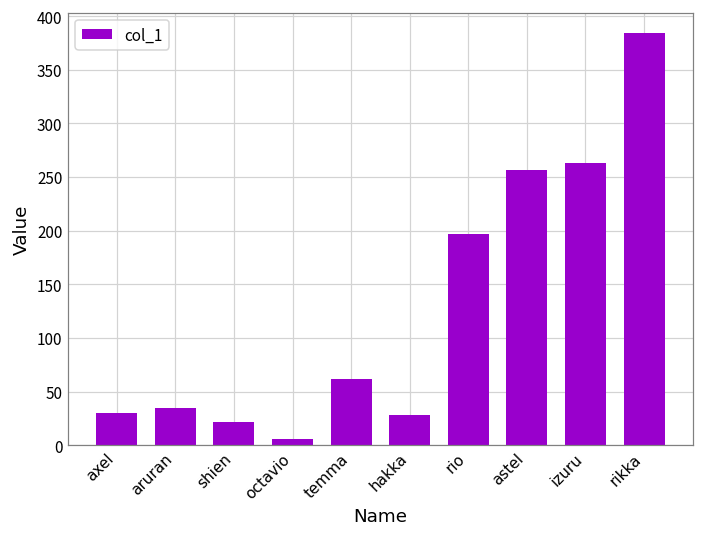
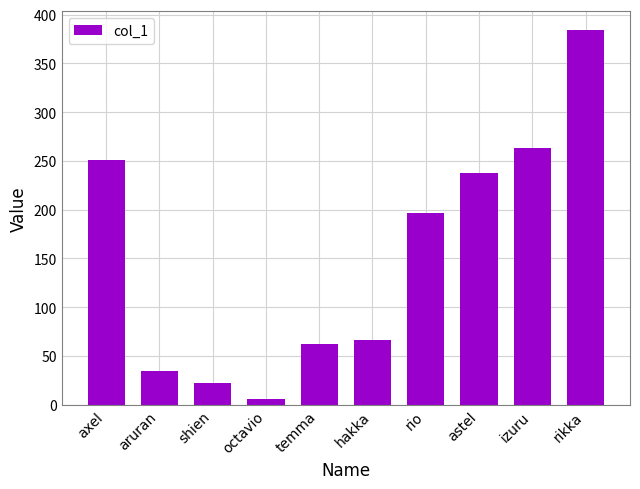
  {
-   "axel": 30,
+   "axel": 250,
    "aruran": 40,
    "shien": 20,
    "octavio": 10,
    "temma": 60,
-   "hakka": 30,
+   "hakka": 70,
    "rio": 200,
-   "astel": 260,
+   "astel": 240,
    "izuru": 260,
    "rikka": 380
  }
